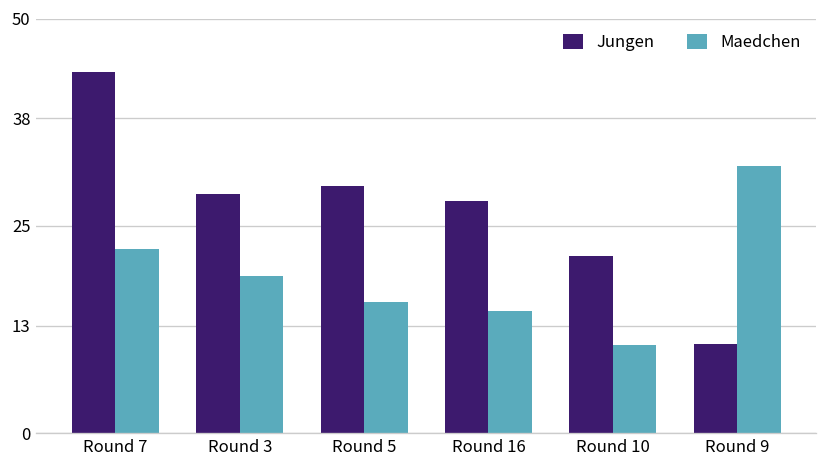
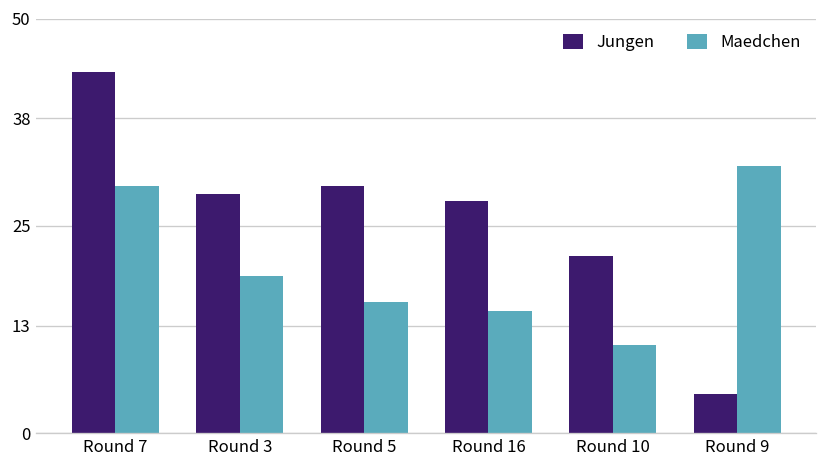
  {
    "Jungen": {
      "Round 7": 44,
      "Round 3": 29,
      "Round 5": 30,
      "Round 16": 28,
      "Round 10": 21,
-     "Round 9": 11
+     "Round 9": 5
    },
    "Maedchen": {
-     "Round 7": 22,
+     "Round 7": 30,
      "Round 3": 19,
      "Round 5": 16,
      "Round 16": 15,
      "Round 10": 11,
      "Round 9": 32
    }
  }
